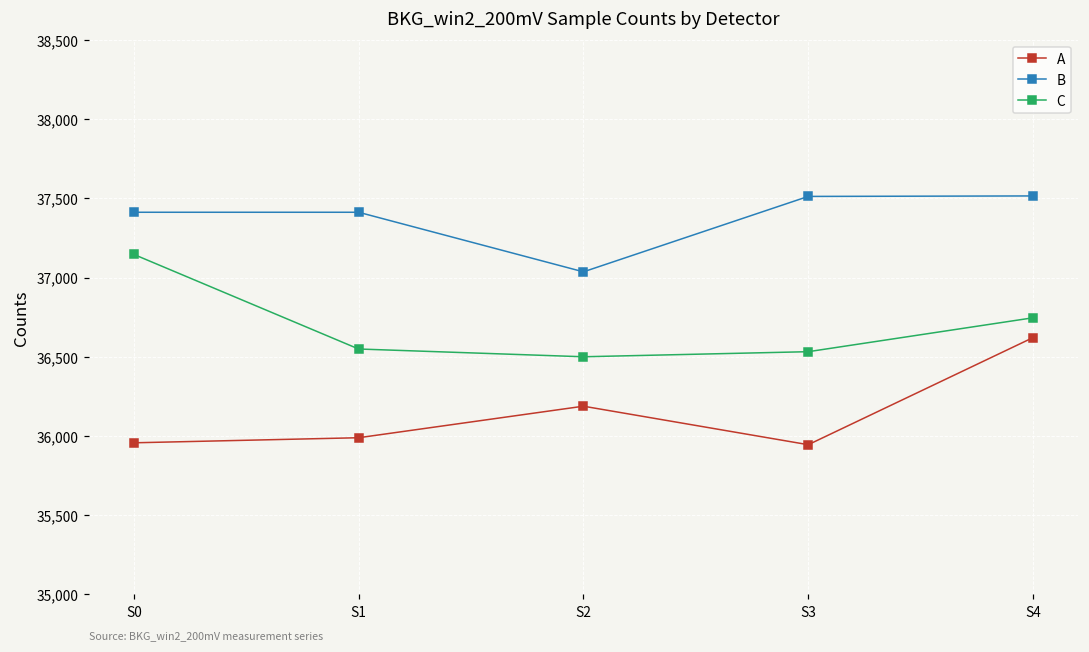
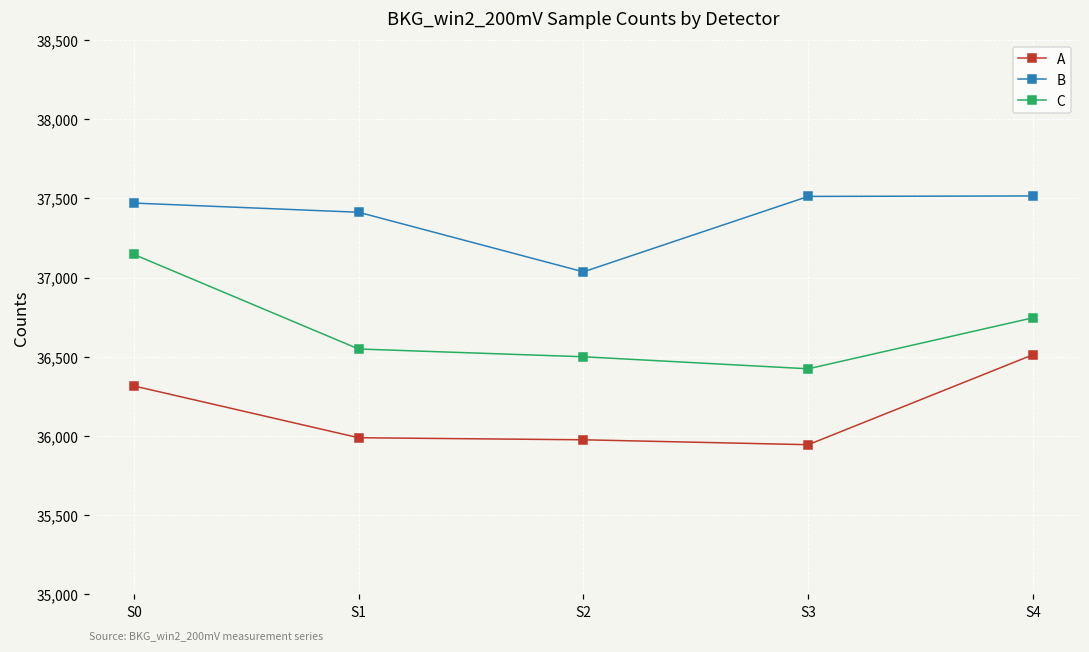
  {
    "A": {
-     "S0": "35,960",
+     "S0": "36,320",
      "S1": "35,990",
-     "S2": "36,190",
+     "S2": "35,980",
      "S3": "35,950",
-     "S4": "36,620"
+     "S4": "36,510"
    },
    "B": {
-     "S0": "37,410",
+     "S0": "37,470",
      "S1": "37,410",
      "S2": "37,040",
      "S3": "37,510",
      "S4": "37,520"
    },
    "C": {
      "S0": "37,150",
      "S1": "36,550",
      "S2": "36,500",
-     "S3": "36,530",
+     "S3": "36,420",
      "S4": "36,750"
    }
  }
